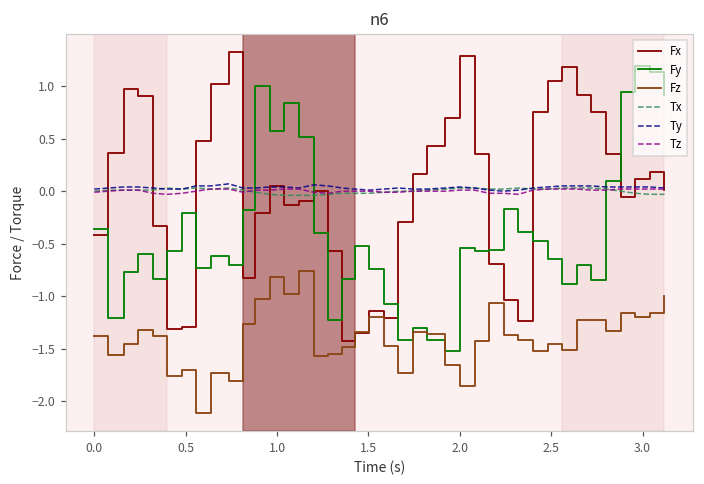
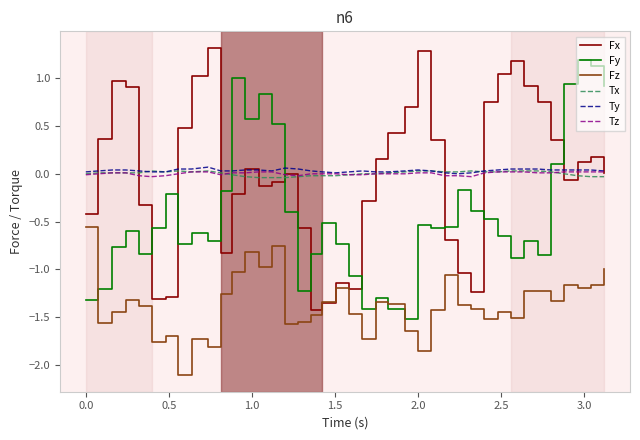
  {
    "Fx": {
      "0.0": -0.4,
      "2.0": 1.3
    },
    "Fy": {
-     "0.0": -0.4,
+     "0.0": -1.3,
      "2.0": -0.5
    },
    "Fz": {
-     "0.0": -1.4,
+     "0.0": -0.6,
      "2.0": -1.9
    }
  }
